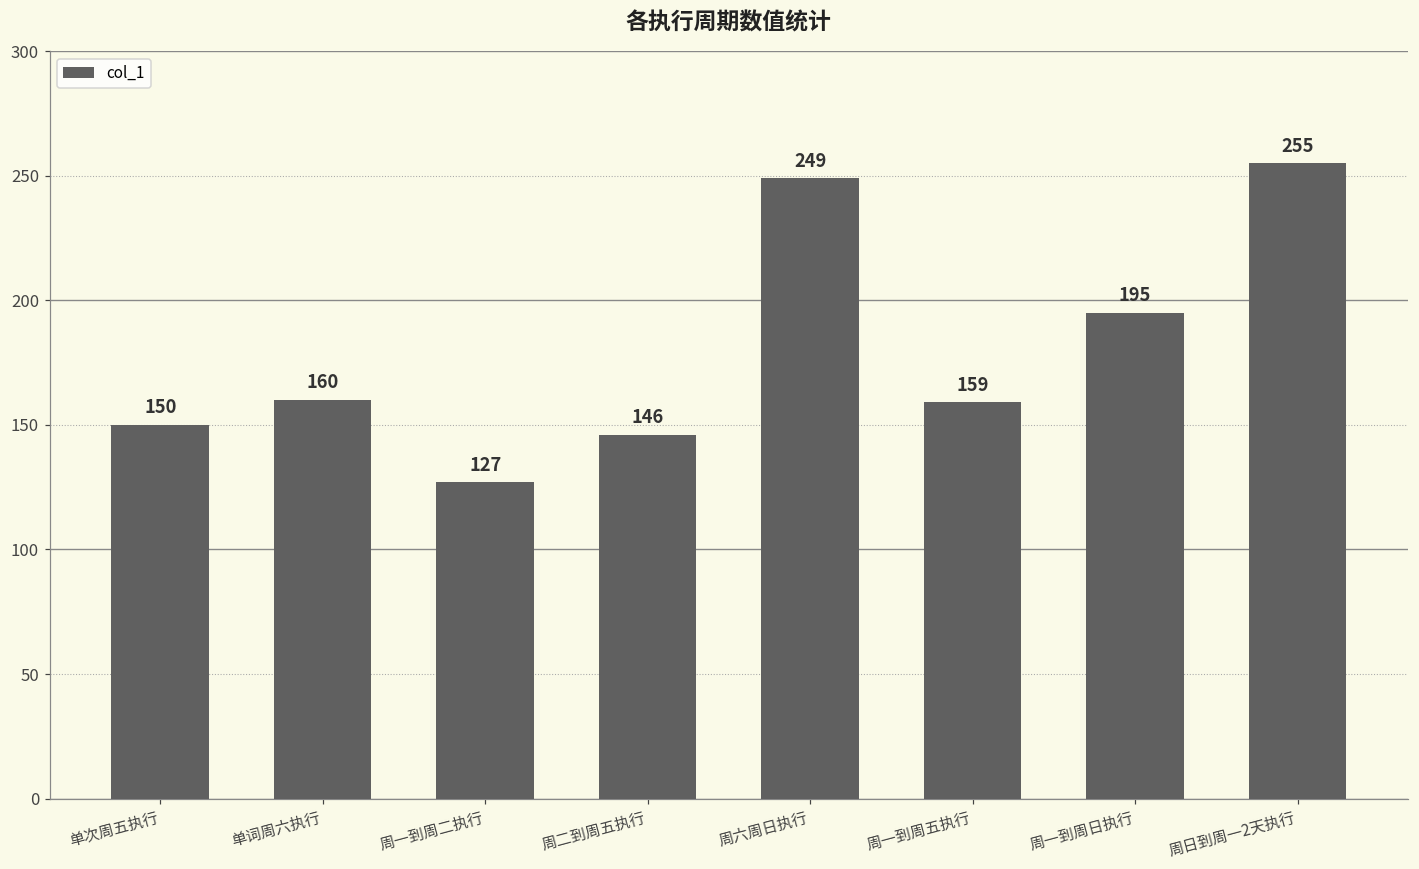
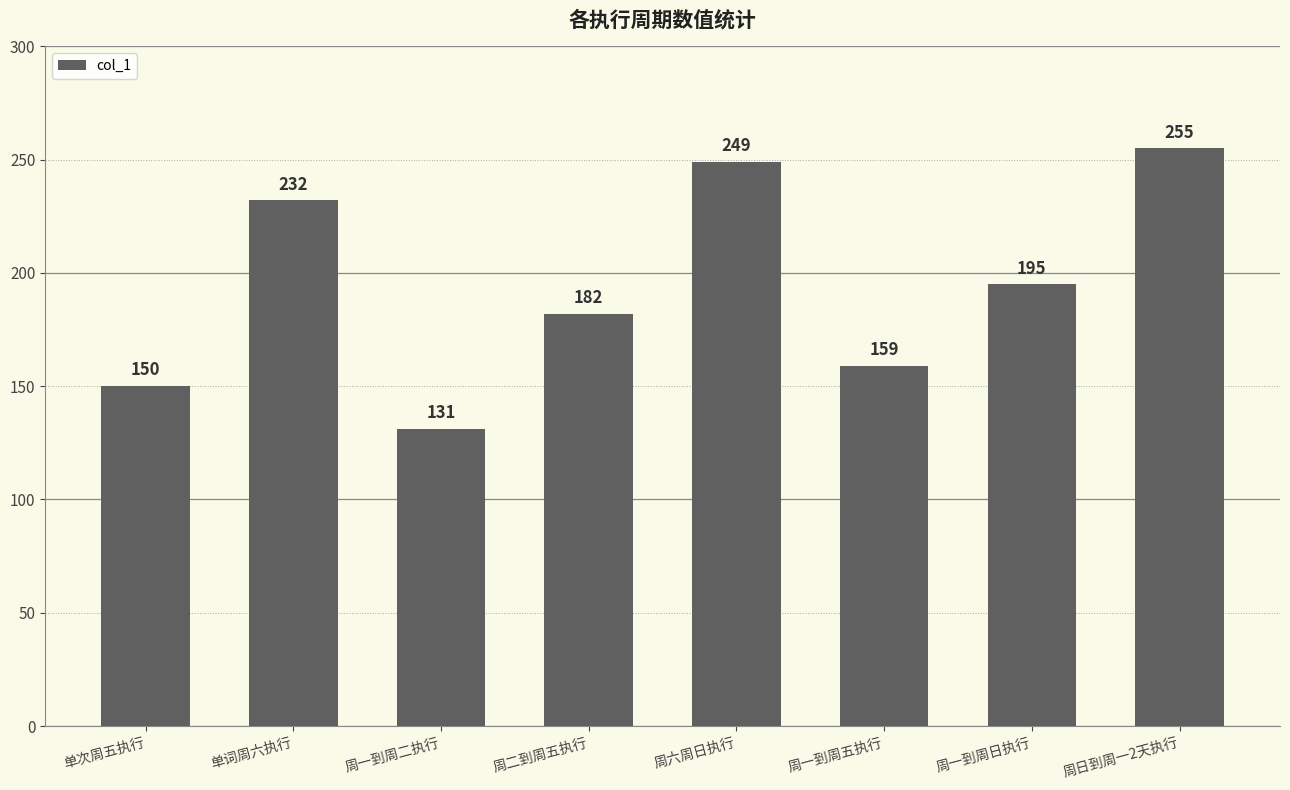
  {
    "单次周五执行": 150,
-   "单词周六执行": 160,
-   "周一到周二执行": 127,
-   "周二到周五执行": 146,
+   "单词周六执行": 232,
+   "周一到周二执行": 131,
+   "周二到周五执行": 182,
    "周六周日执行": 249,
    "周一到周五执行": 159,
    "周一到周日执行": 195,
    "周日到周一2天执行": 255
  }
